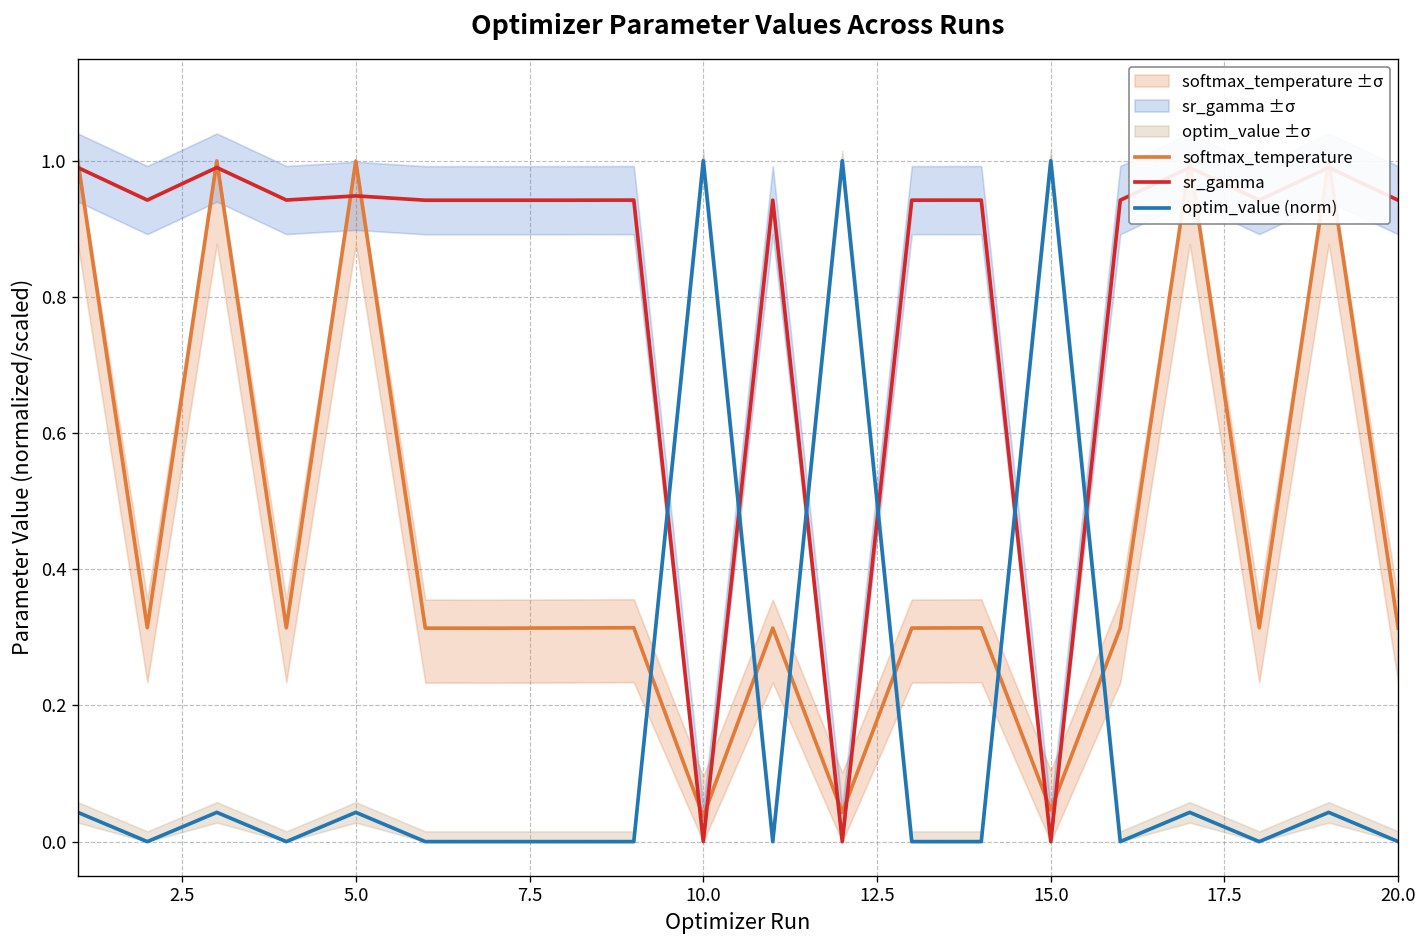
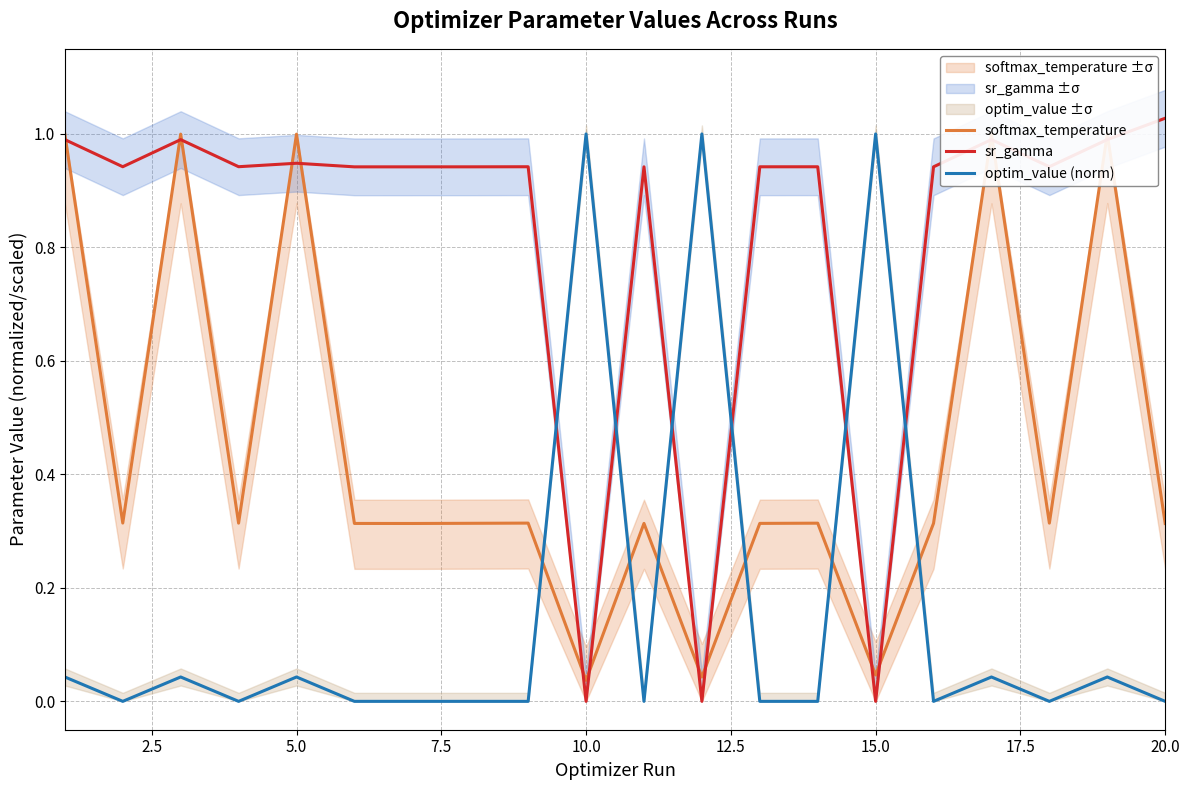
  {
    "sr_gamma": {
      "5.0": 0.95,
      "10.0": 0.00,
      "15.0": 0.00,
-     "20.0": 0.94
+     "20.0": 1.03
    }
  }
